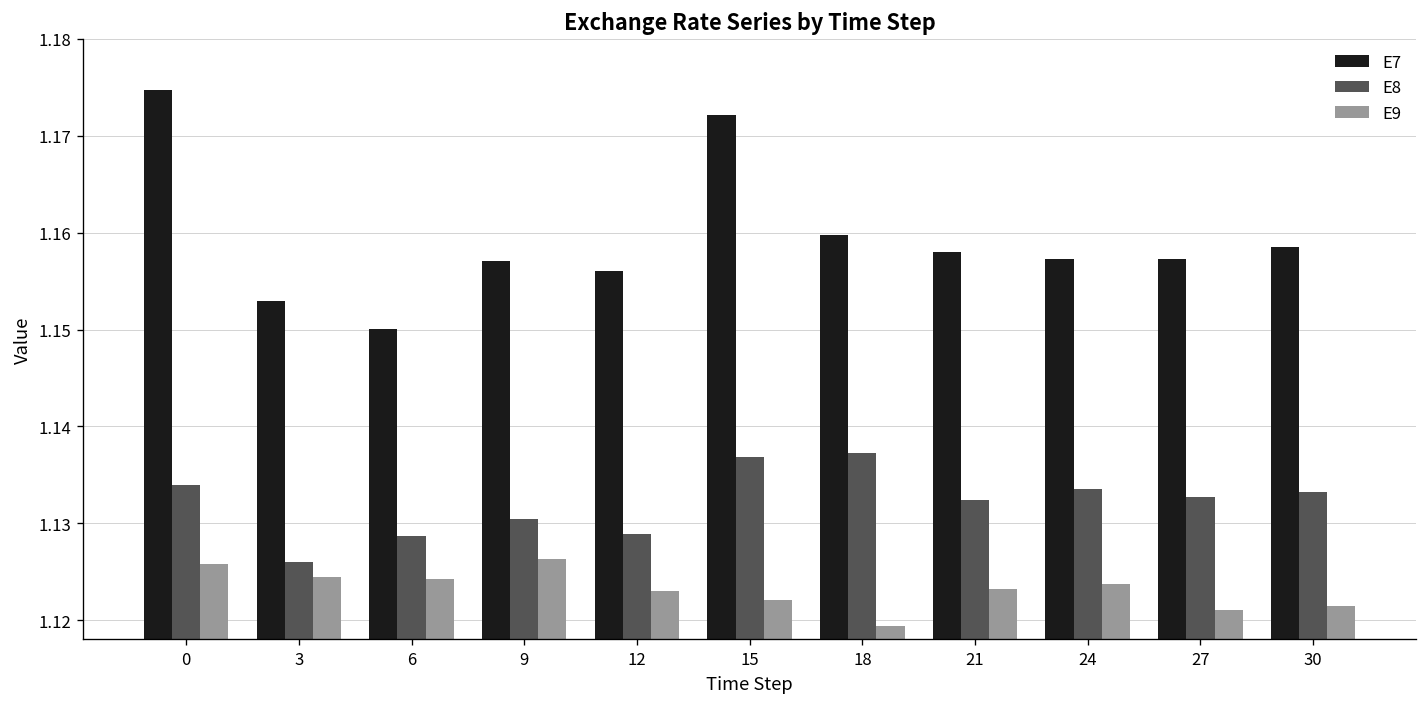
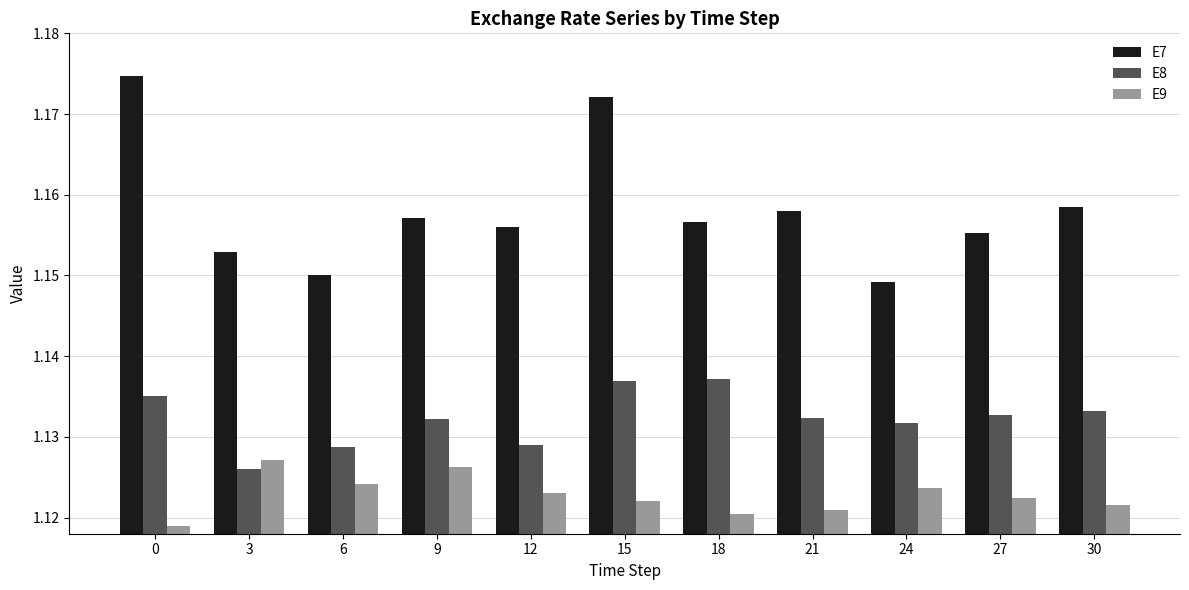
  {
    "E7": {
      "0": 1.175,
      "3": 1.153,
      "6": 1.150,
      "9": 1.157,
      "12": 1.156,
      "15": 1.172,
-     "18": 1.160,
+     "18": 1.157,
      "21": 1.158,
-     "24": 1.157,
-     "27": 1.157,
+     "24": 1.149,
+     "27": 1.155,
      "30": 1.159
    },
    "E8": {
-     "0": 1.134,
+     "0": 1.135,
      "3": 1.126,
      "6": 1.129,
-     "9": 1.130,
+     "9": 1.132,
      "12": 1.129,
      "15": 1.137,
      "18": 1.137,
      "21": 1.132,
-     "24": 1.134,
+     "24": 1.132,
      "27": 1.133,
      "30": 1.133
    },
    "E9": {
-     "0": 1.126,
-     "3": 1.124,
+     "0": 1.119,
+     "3": 1.127,
      "6": 1.124,
      "9": 1.126,
      "12": 1.123,
      "15": 1.122,
-     "18": 1.119,
-     "21": 1.123,
+     "18": 1.120,
+     "21": 1.121,
      "24": 1.124,
-     "27": 1.121,
+     "27": 1.122,
      "30": 1.122
    }
  }
